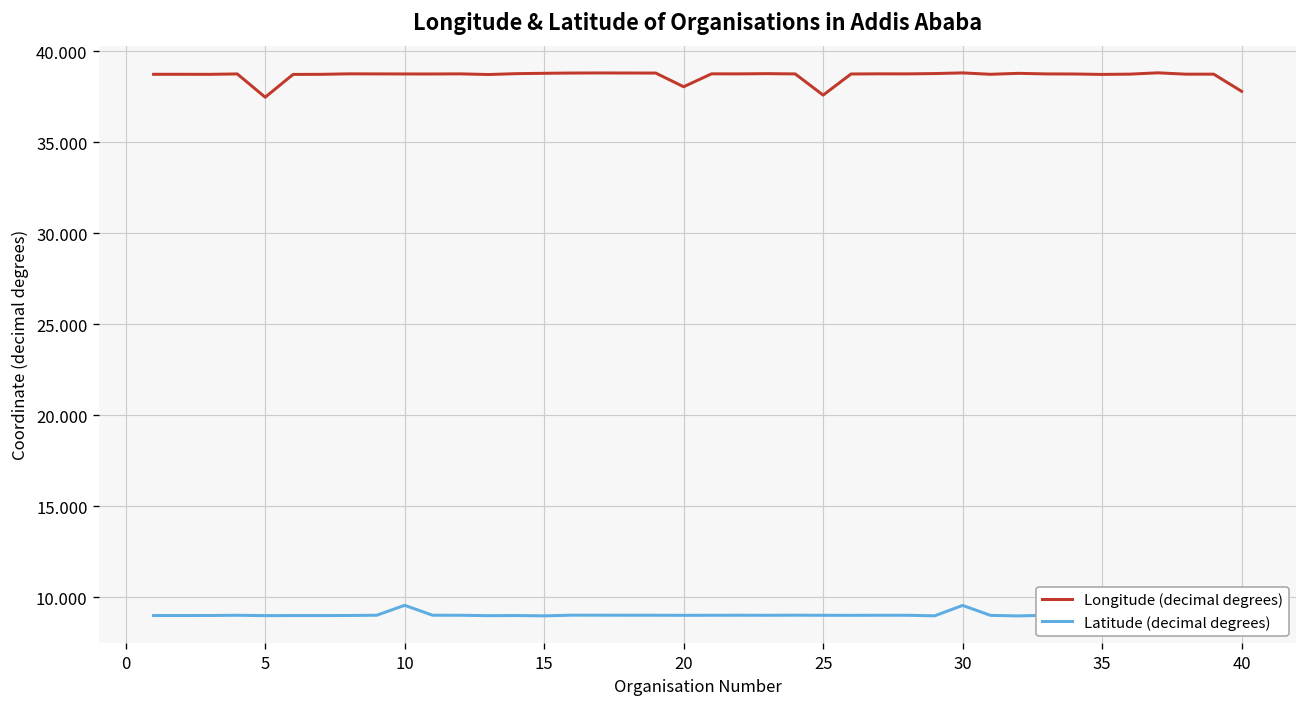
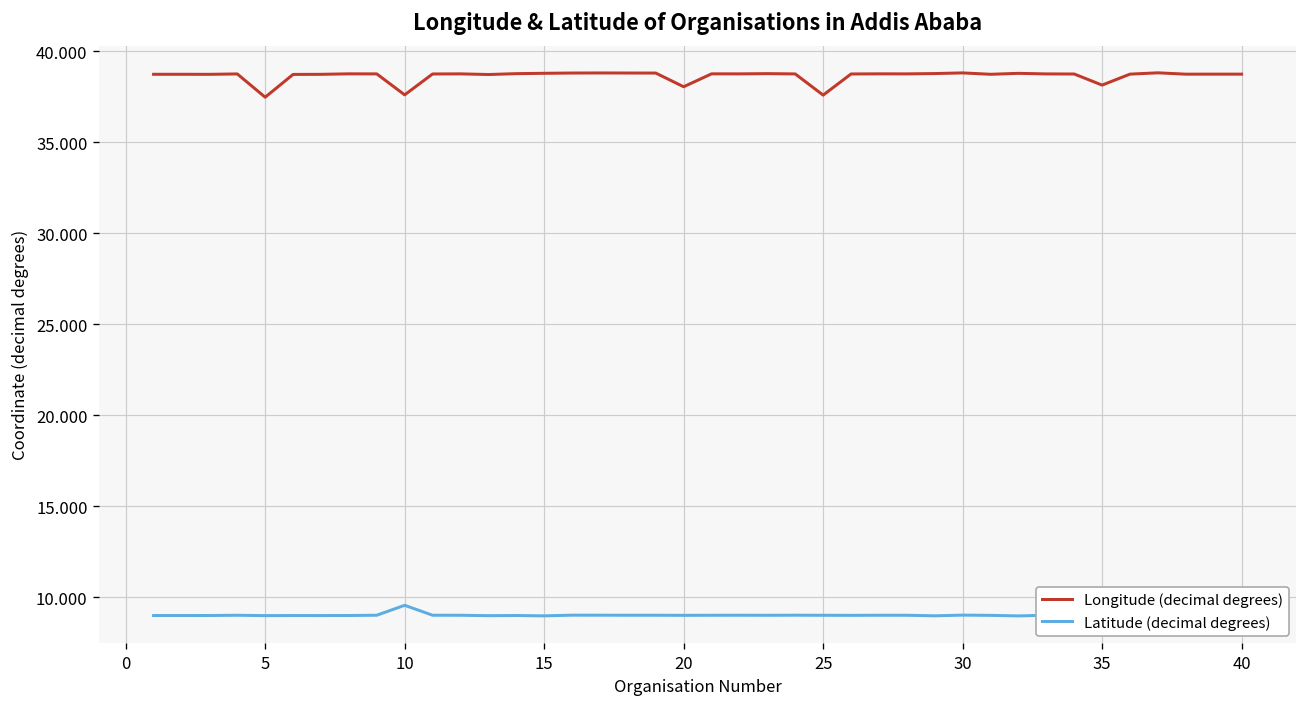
  {
    "Longitude (decimal degrees)": {
      "5": 37.5,
-     "10": 38.8,
+     "10": 37.6,
      "15": 38.8,
      "20": 38.1,
      "25": 37.6,
      "30": 38.8,
-     "35": 38.7,
-     "40": 37.8
+     "35": 38.2,
+     "40": 38.8
    },
    "Latitude (decimal degrees)": {
      "5": 9.0,
      "10": 9.6,
      "15": 9.0,
      "20": 9.0,
      "25": 9.0,
-     "30": 9.6
+     "30": 9.0
    }
  }
